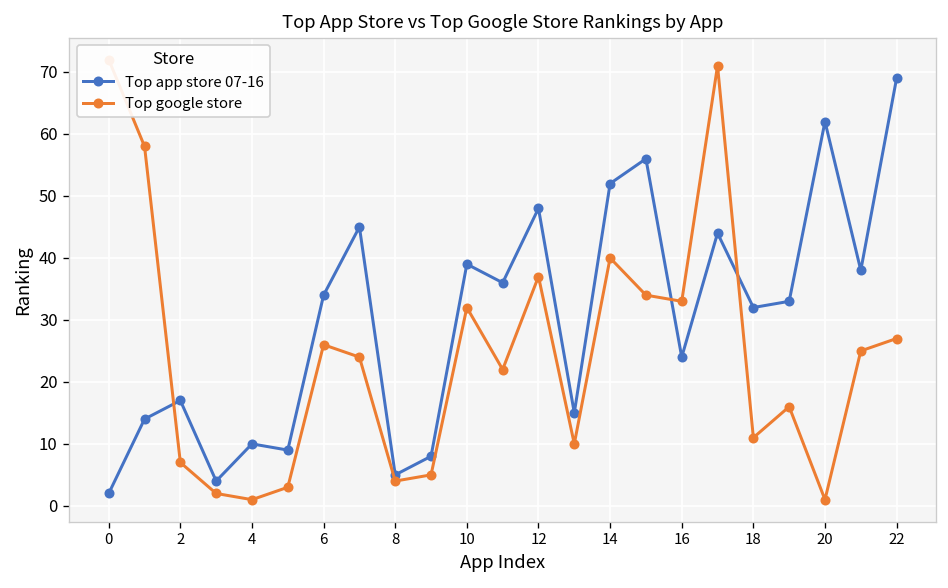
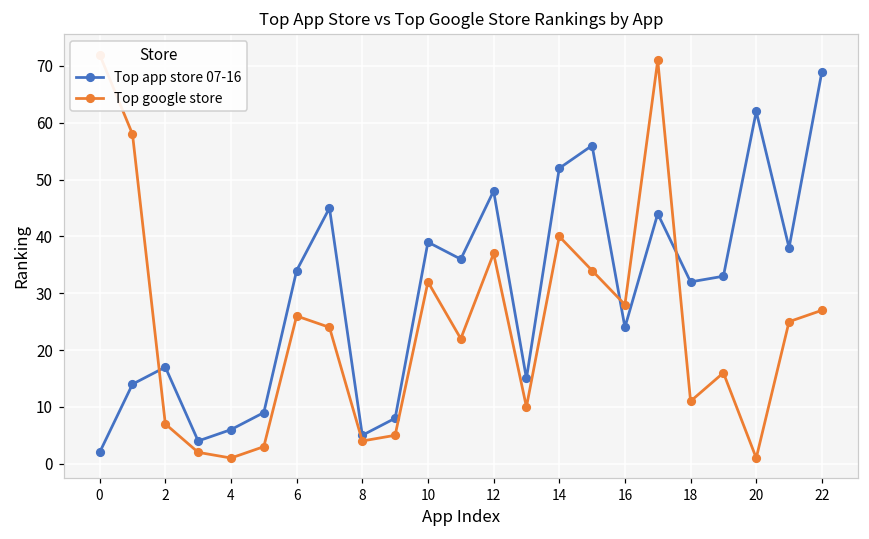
  {
    "Top app store 07-16": {
      "0": 2,
      "2": 17,
-     "4": 10,
+     "4": 6,
      "6": 34,
      "8": 5,
      "10": 39,
      "12": 48,
      "14": 52,
      "16": 24,
      "18": 32,
      "20": 62,
      "22": 69
    },
    "Top google store": {
      "2": 7,
      "4": 1,
      "6": 26,
      "8": 4,
      "10": 32,
      "12": 37,
      "14": 40,
-     "16": 33,
+     "16": 28,
      "18": 11,
      "20": 1,
      "22": 27
    }
  }
